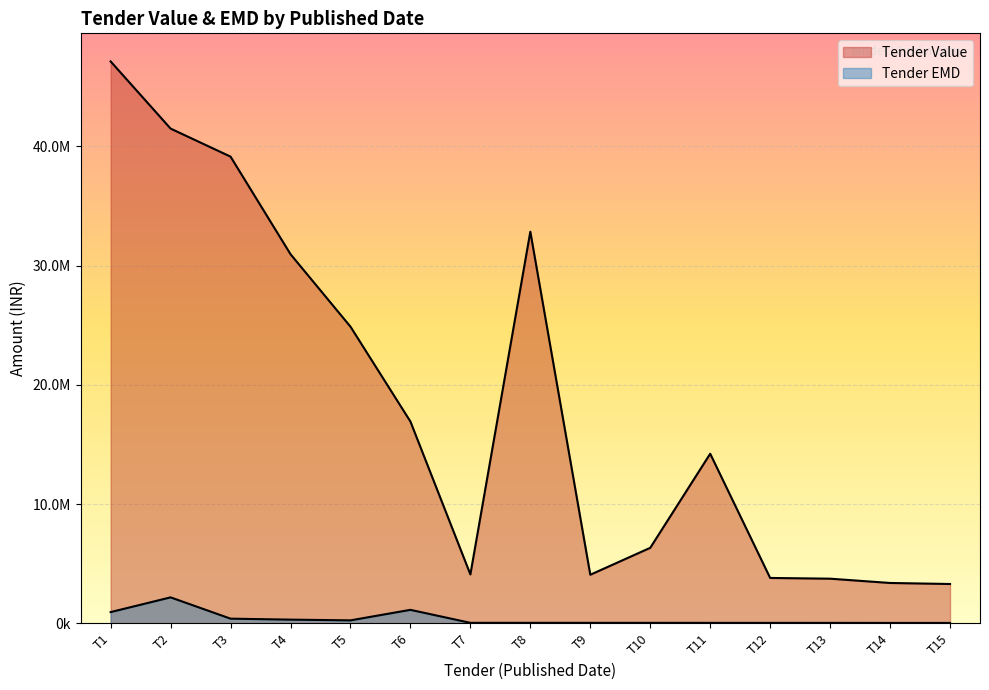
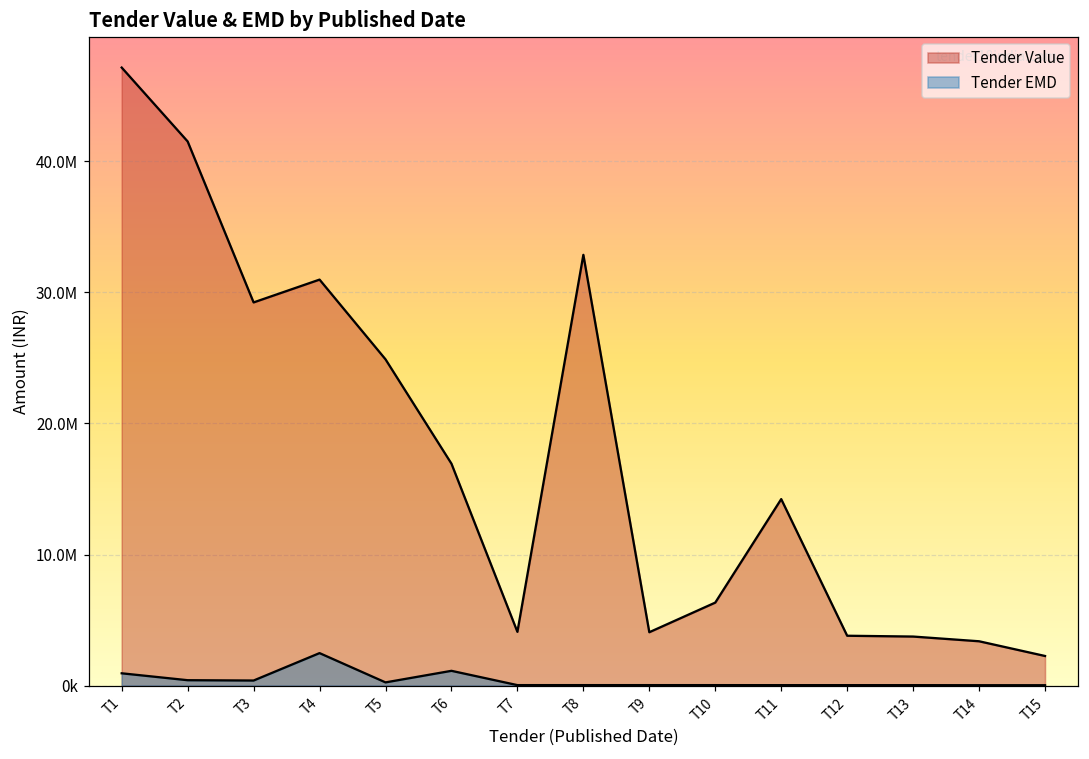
  {
    "Tender Value": {
      "T1": 47100000,
      "T2": 41500000,
-     "T3": 39100000,
+     "T3": 29200000,
      "T4": 31000000,
      "T5": 24900000,
      "T6": 16900000,
      "T7": 4100000,
      "T8": 32900000,
      "T9": 4100000,
      "T10": 6300000,
      "T11": 14200000,
      "T12": 3800000,
      "T13": 3700000,
      "T14": 3400000,
-     "T15": 3300000
+     "T15": 2300000
    },
    "Tender EMD": {
      "T1": 900000,
-     "T2": 2200000,
+     "T2": 400000,
      "T3": 400000,
-     "T4": 300000,
+     "T4": 2500000,
      "T5": 200000,
      "T6": 1100000,
      "T7": 0,
      "T8": 0,
      "T9": 0,
      "T10": 0,
      "T11": 0,
      "T12": 0,
      "T13": 0,
      "T14": 0,
      "T15": 0
    }
  }
